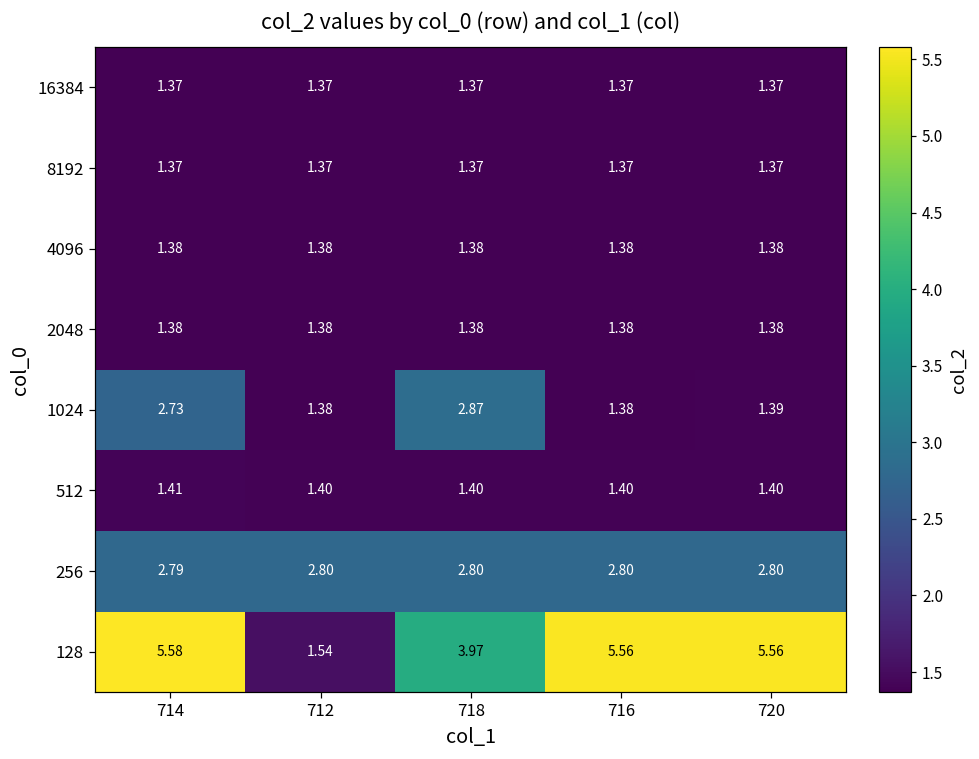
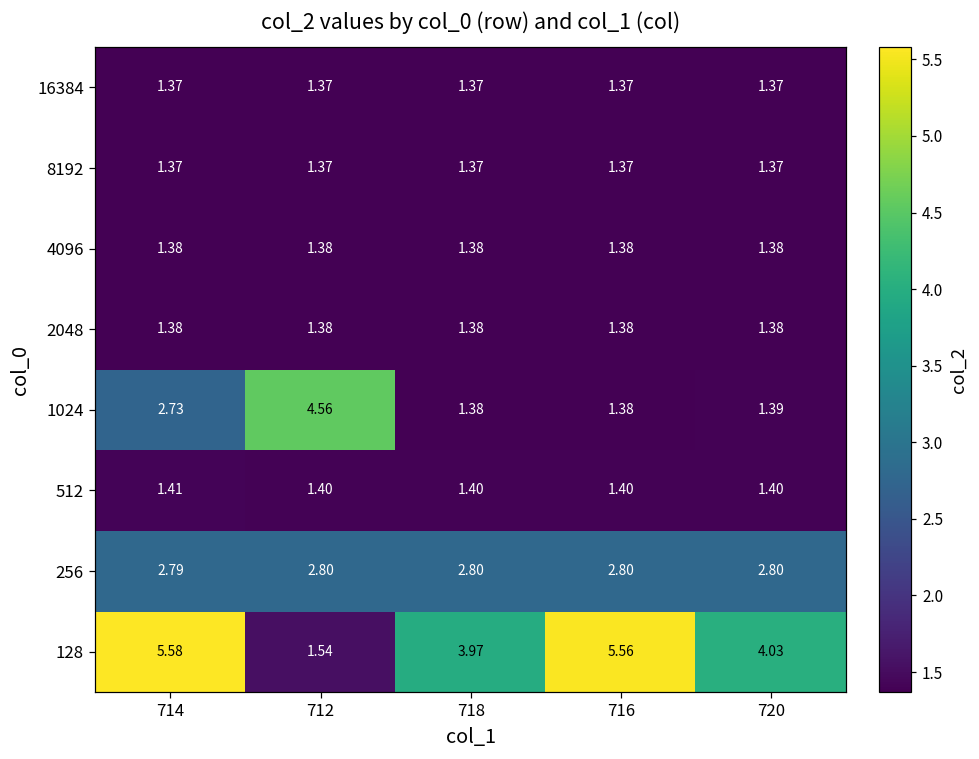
  {
    "16384": {
      "714": 1.37,
      "712": 1.37,
      "718": 1.37,
      "716": 1.37,
      "720": 1.37
    },
    "8192": {
      "714": 1.37,
      "712": 1.37,
      "718": 1.37,
      "716": 1.37,
      "720": 1.37
    },
    "4096": {
      "714": 1.38,
      "712": 1.38,
      "718": 1.38,
      "716": 1.38,
      "720": 1.38
    },
    "2048": {
      "714": 1.38,
      "712": 1.38,
      "718": 1.38,
      "716": 1.38,
      "720": 1.38
    },
    "1024": {
      "714": 2.73,
-     "712": 1.38,
-     "718": 2.87,
+     "712": 4.56,
+     "718": 1.38,
      "716": 1.38,
      "720": 1.39
    },
    "512": {
      "714": 1.41,
      "712": 1.40,
      "718": 1.40,
      "716": 1.40,
      "720": 1.40
    },
    "256": {
      "714": 2.79,
      "712": 2.80,
      "718": 2.80,
      "716": 2.80,
      "720": 2.80
    },
    "128": {
      "714": 5.58,
      "712": 1.54,
      "718": 3.97,
      "716": 5.56,
-     "720": 5.56
+     "720": 4.03
    }
  }
